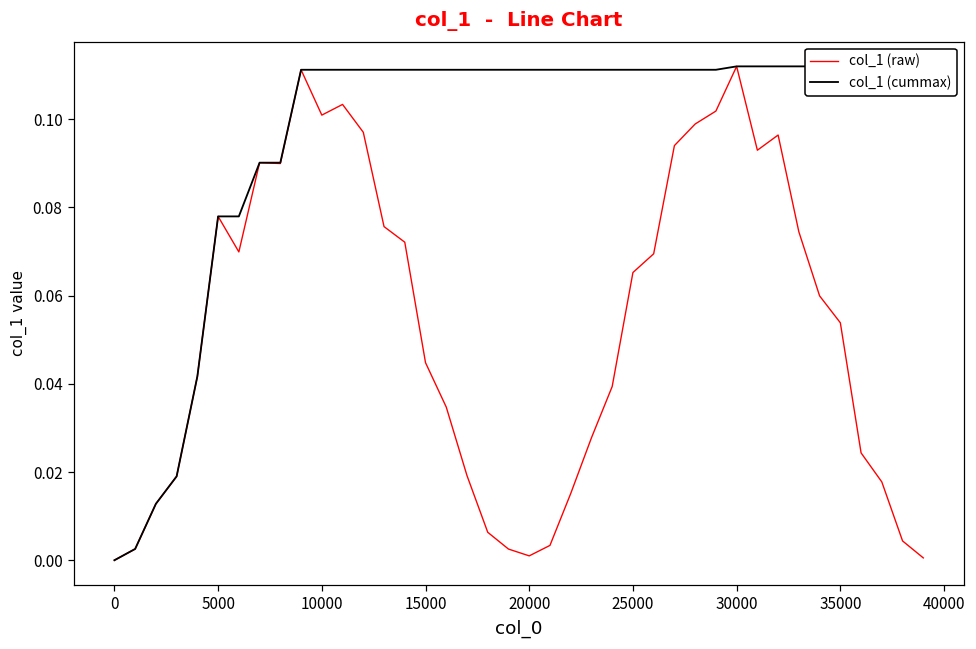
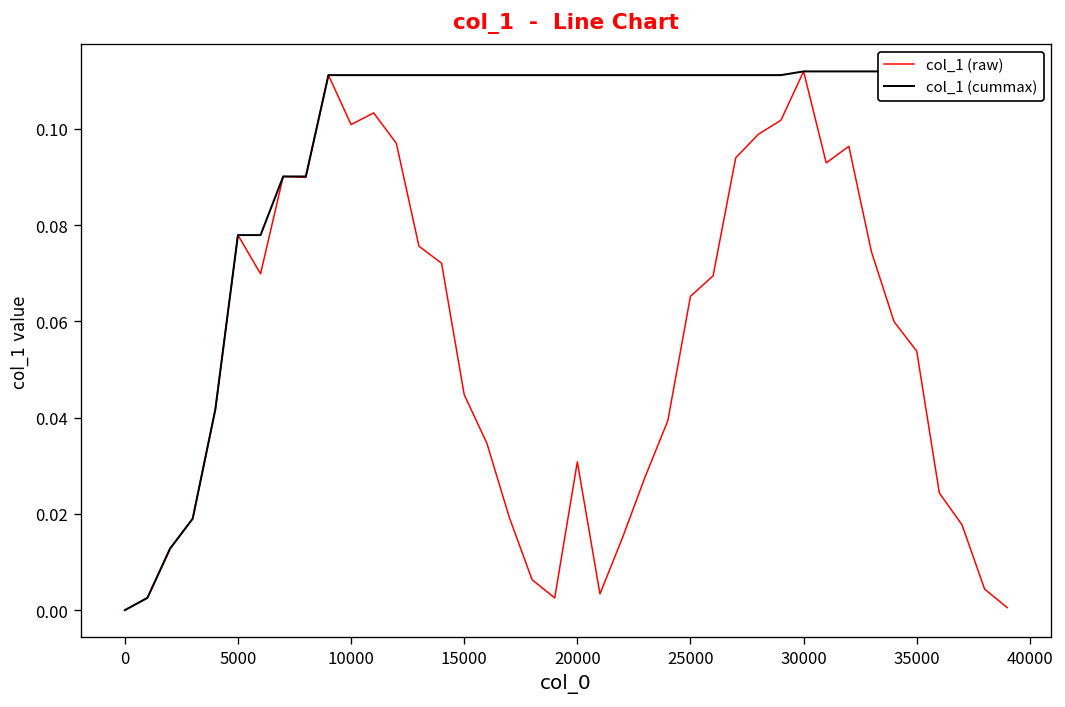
  {
    "col_1 (raw)": {
      "10000": 0.101,
      "15000": 0.045,
-     "20000": 0.001,
+     "20000": 0.031,
      "25000": 0.065,
      "35000": 0.054
    },
    "col_1 (cummax)": {
      "10000": 0.111,
      "15000": 0.111,
      "20000": 0.111,
      "25000": 0.111
    }
  }
